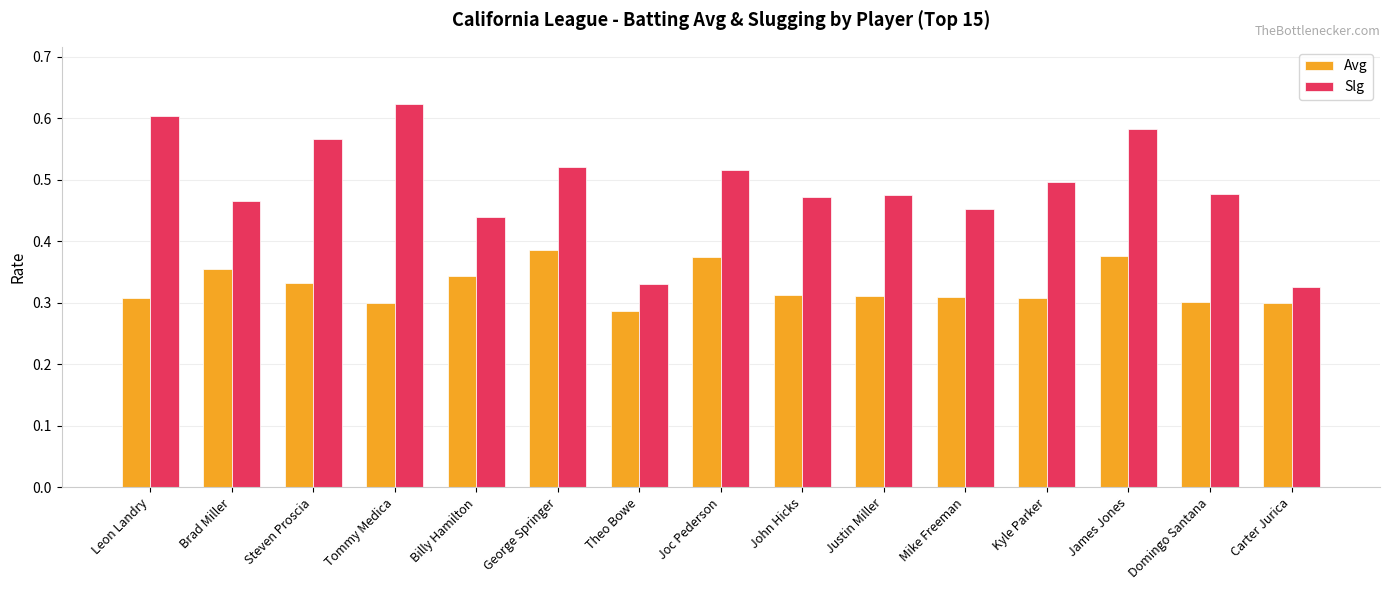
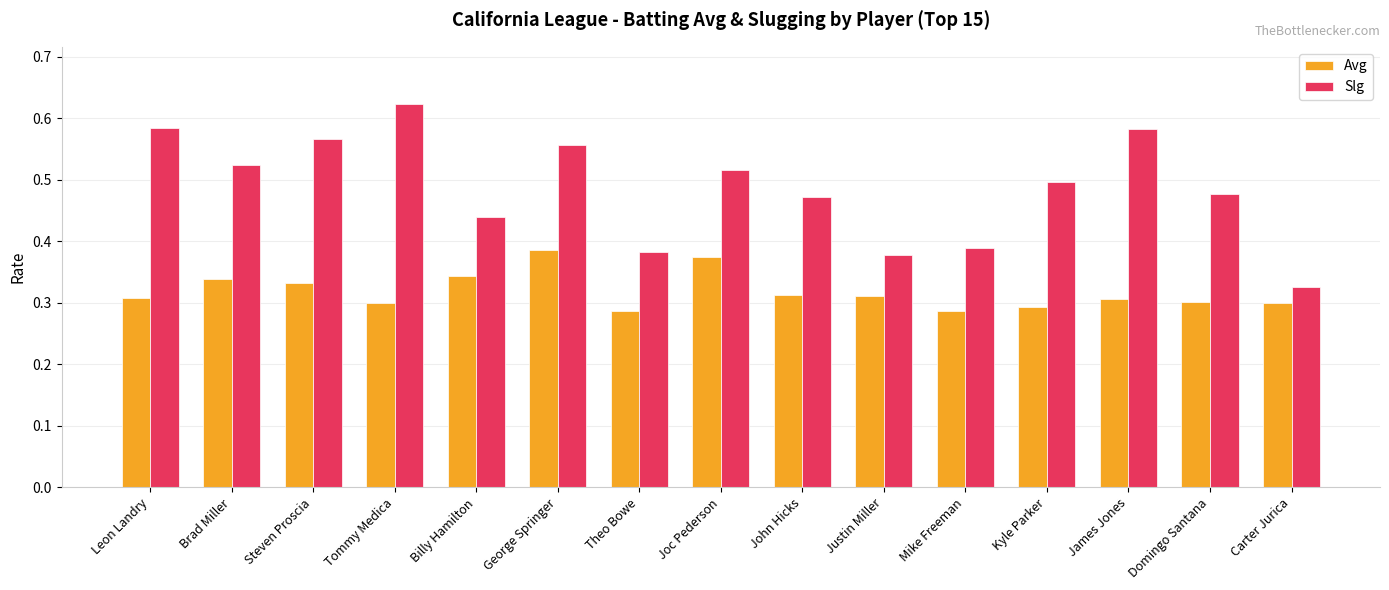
  {
    "Avg": {
      "Leon Landry": 0.31,
-     "Brad Miller": 0.36,
+     "Brad Miller": 0.34,
      "Steven Proscia": 0.33,
      "Tommy Medica": 0.30,
      "Billy Hamilton": 0.34,
      "George Springer": 0.39,
      "Theo Bowe": 0.29,
      "Joc Pederson": 0.37,
      "John Hicks": 0.31,
      "Justin Miller": 0.31,
-     "Mike Freeman": 0.31,
-     "Kyle Parker": 0.31,
-     "James Jones": 0.38,
+     "Mike Freeman": 0.29,
+     "Kyle Parker": 0.29,
+     "James Jones": 0.31,
      "Domingo Santana": 0.30,
      "Carter Jurica": 0.30
    },
    "Slg": {
-     "Leon Landry": 0.60,
-     "Brad Miller": 0.47,
+     "Leon Landry": 0.58,
+     "Brad Miller": 0.52,
      "Steven Proscia": 0.57,
      "Tommy Medica": 0.62,
      "Billy Hamilton": 0.44,
-     "George Springer": 0.52,
-     "Theo Bowe": 0.33,
+     "George Springer": 0.56,
+     "Theo Bowe": 0.38,
      "Joc Pederson": 0.52,
      "John Hicks": 0.47,
-     "Justin Miller": 0.48,
-     "Mike Freeman": 0.45,
+     "Justin Miller": 0.38,
+     "Mike Freeman": 0.39,
      "Kyle Parker": 0.50,
      "James Jones": 0.58,
      "Domingo Santana": 0.48,
      "Carter Jurica": 0.33
    }
  }
